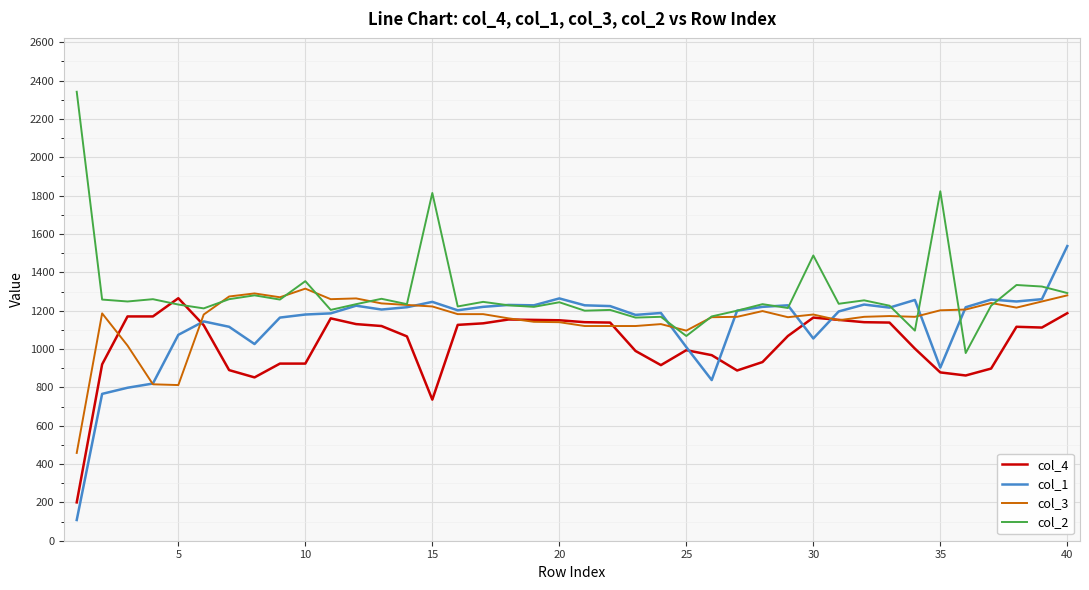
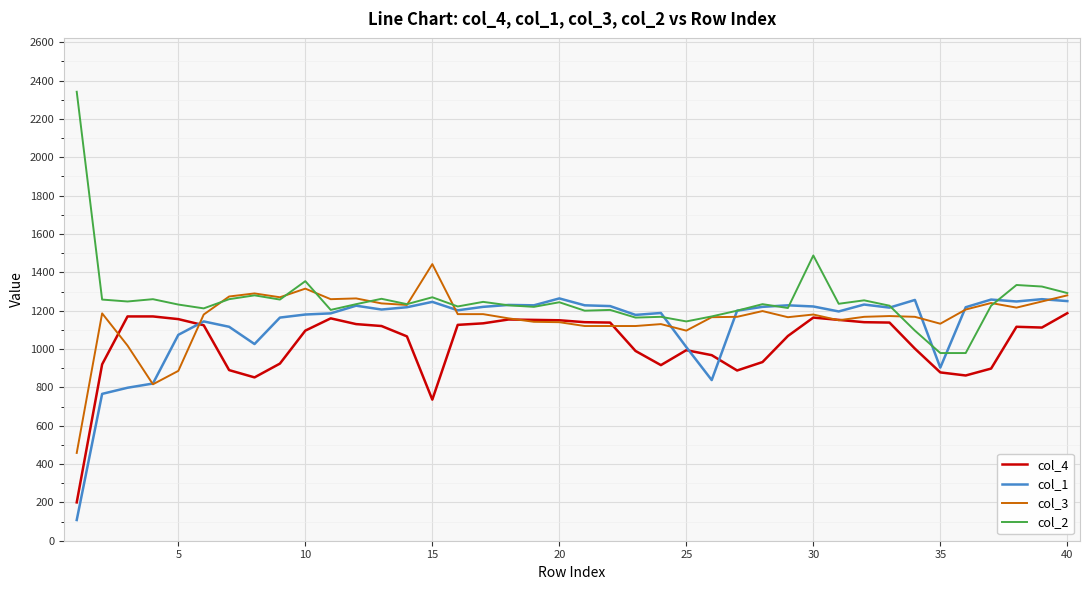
  {
    "col_4": {
-     "5": 1270,
-     "10": 920,
+     "5": 1160,
+     "10": 1100,
      "15": 740,
      "25": 990,
      "30": 1160,
      "35": 880,
      "40": 1190
    },
    "col_1": {
      "5": 1070,
      "10": 1180,
      "15": 1250,
      "20": 1260,
      "25": 1010,
-     "30": 1060,
+     "30": 1220,
      "35": 900,
-     "40": 1540
+     "40": 1250
    },
    "col_3": {
-     "5": 810,
+     "5": 890,
      "10": 1320,
-     "15": 1220,
+     "15": 1440,
      "25": 1100,
      "30": 1180,
-     "35": 1200
+     "35": 1130
    },
    "col_2": {
      "5": 1230,
      "10": 1350,
-     "15": 1810,
+     "15": 1270,
      "20": 1240,
-     "25": 1070,
+     "25": 1140,
      "30": 1490,
-     "35": 1820
+     "35": 980
    }
  }
